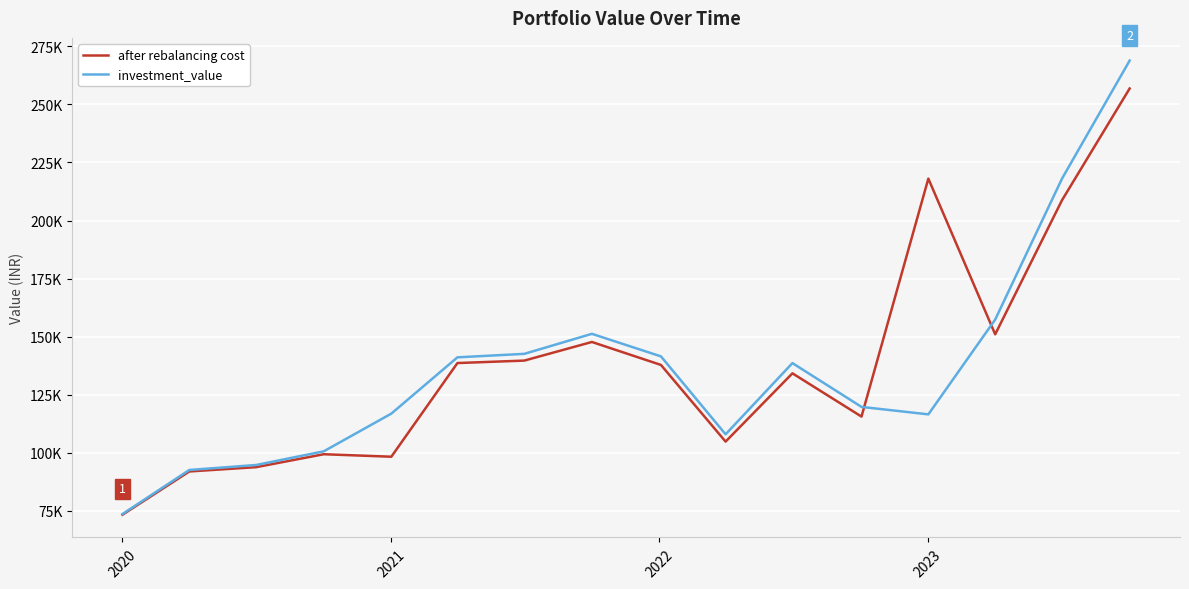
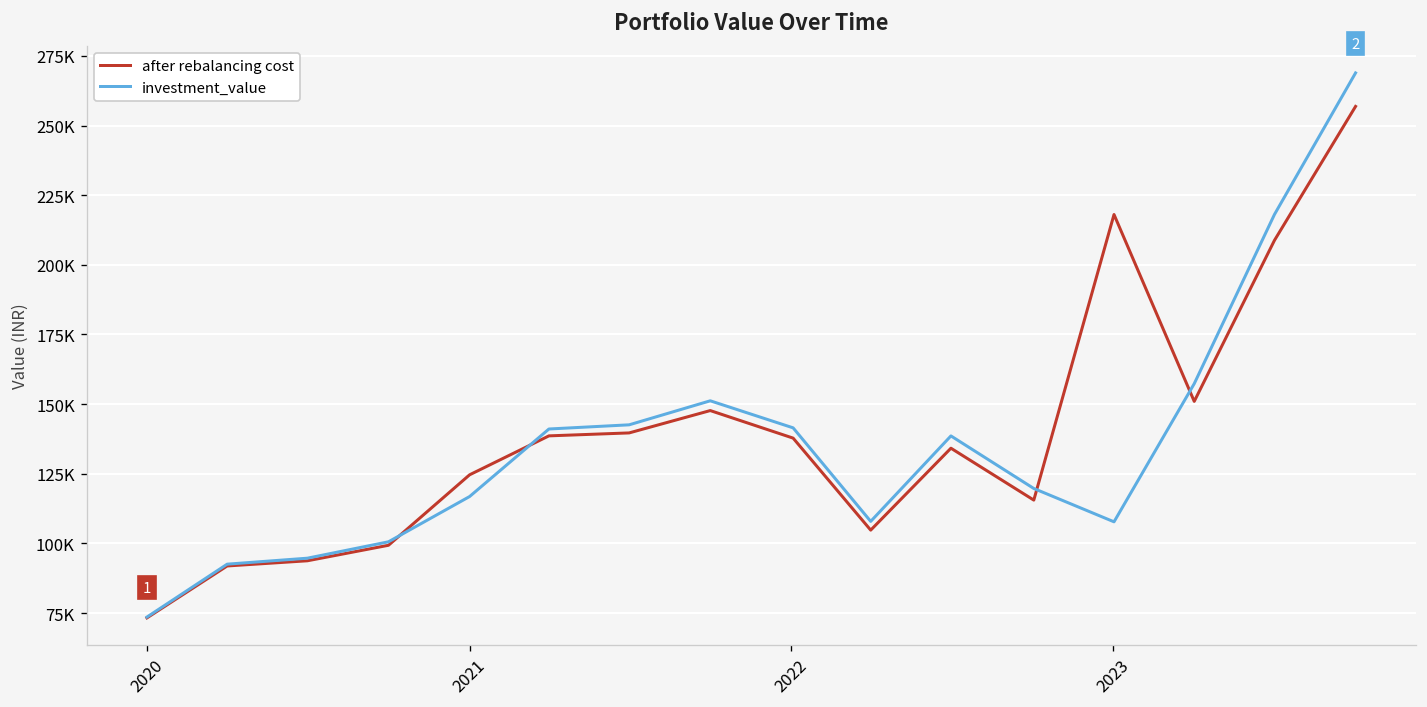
  {
    "after rebalancing cost": {
-     "2021": 98000,
+     "2021": 125000,
      "2023": 218000
    },
    "investment_value": {
      "2021": 117000,
-     "2023": 116000
+     "2023": 108000
    }
  }
